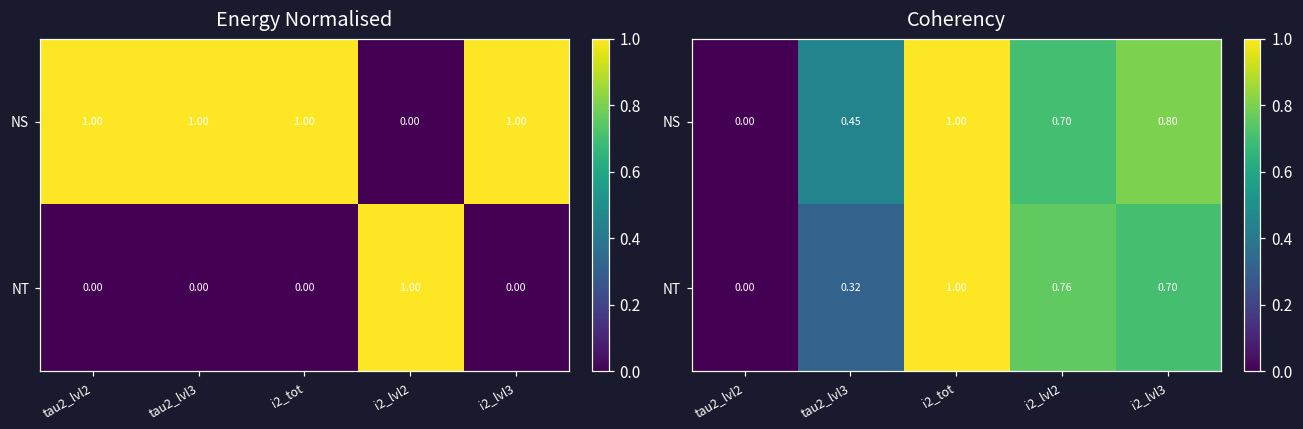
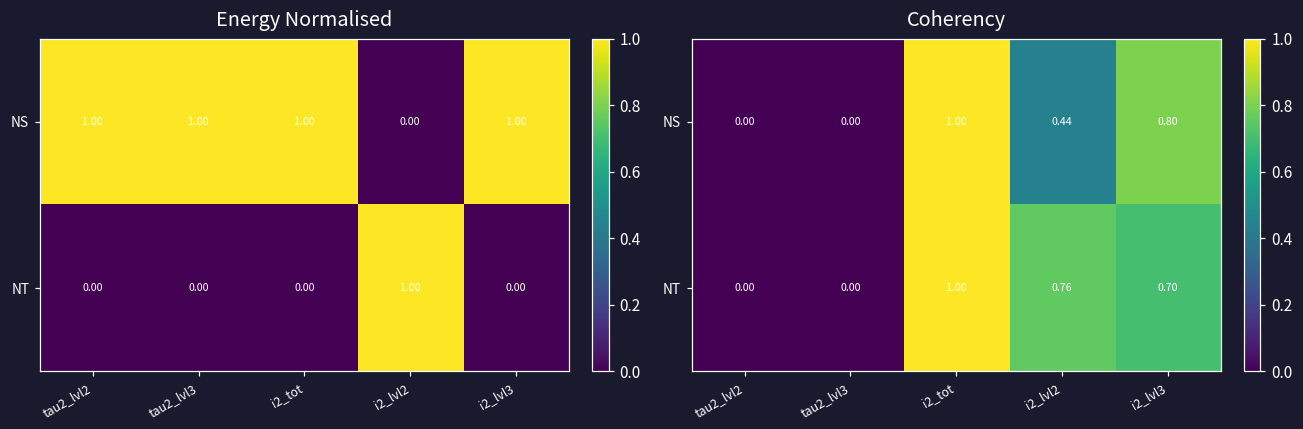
  {
    "Energy Normalised": {
      "NS": {
        "tau2_lvl2": 1.00,
        "tau2_lvl3": 1.00,
        "i2_tot": 1.00,
        "i2_lvl2": 0.00,
        "i2_lvl3": 1.00
      },
      "NT": {
        "tau2_lvl2": 0.00,
        "tau2_lvl3": 0.00,
        "i2_tot": 0.00,
        "i2_lvl2": 1.00,
        "i2_lvl3": 0.00
      }
    },
    "Coherency": {
      "NS": {
        "tau2_lvl2": 0.00,
-       "tau2_lvl3": 0.45,
+       "tau2_lvl3": 0.00,
        "i2_tot": 1.00,
-       "i2_lvl2": 0.70,
+       "i2_lvl2": 0.44,
        "i2_lvl3": 0.80
      },
      "NT": {
        "tau2_lvl2": 0.00,
-       "tau2_lvl3": 0.32,
+       "tau2_lvl3": 0.00,
        "i2_tot": 1.00,
        "i2_lvl2": 0.76,
        "i2_lvl3": 0.70
      }
    }
  }
